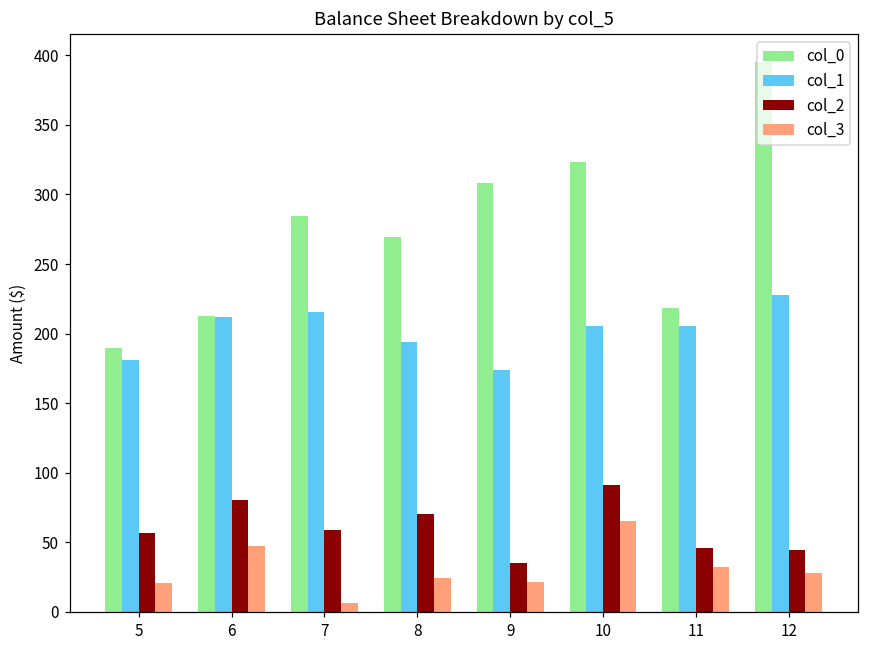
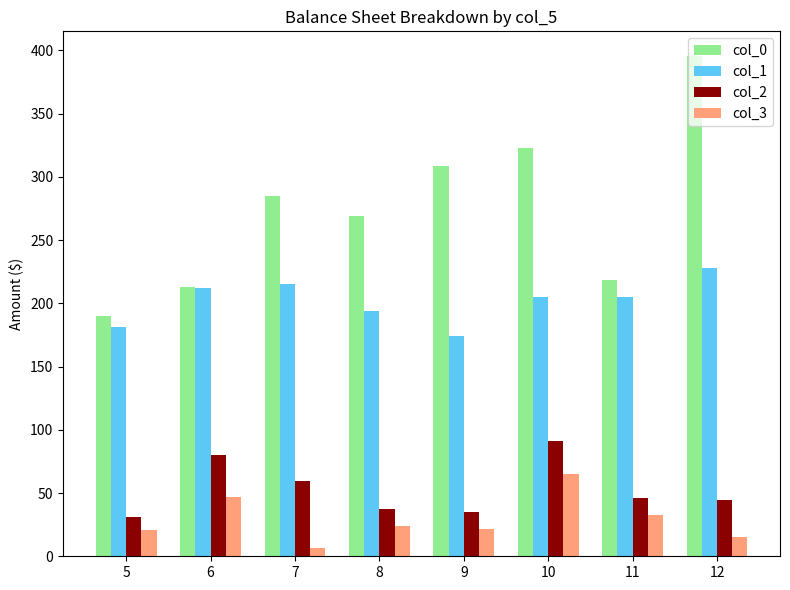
  {
    "col_0": {
      "5": 190,
      "6": 213,
      "7": 285,
      "8": 269,
      "9": 308,
      "10": 323,
      "11": 218
    },
    "col_1": {
      "5": 181,
      "6": 212,
      "7": 215,
      "8": 194,
      "9": 174,
      "10": 205,
      "11": 205,
      "12": 228
    },
    "col_2": {
-     "5": 57,
+     "5": 31,
      "6": 80,
      "7": 59,
-     "8": 70,
+     "8": 37,
      "9": 35,
      "10": 91,
      "11": 46,
      "12": 44
    },
    "col_3": {
      "5": 21,
      "6": 47,
      "7": 6,
      "8": 24,
      "9": 21,
      "10": 65,
      "11": 33,
-     "12": 28
+     "12": 15
    }
  }
